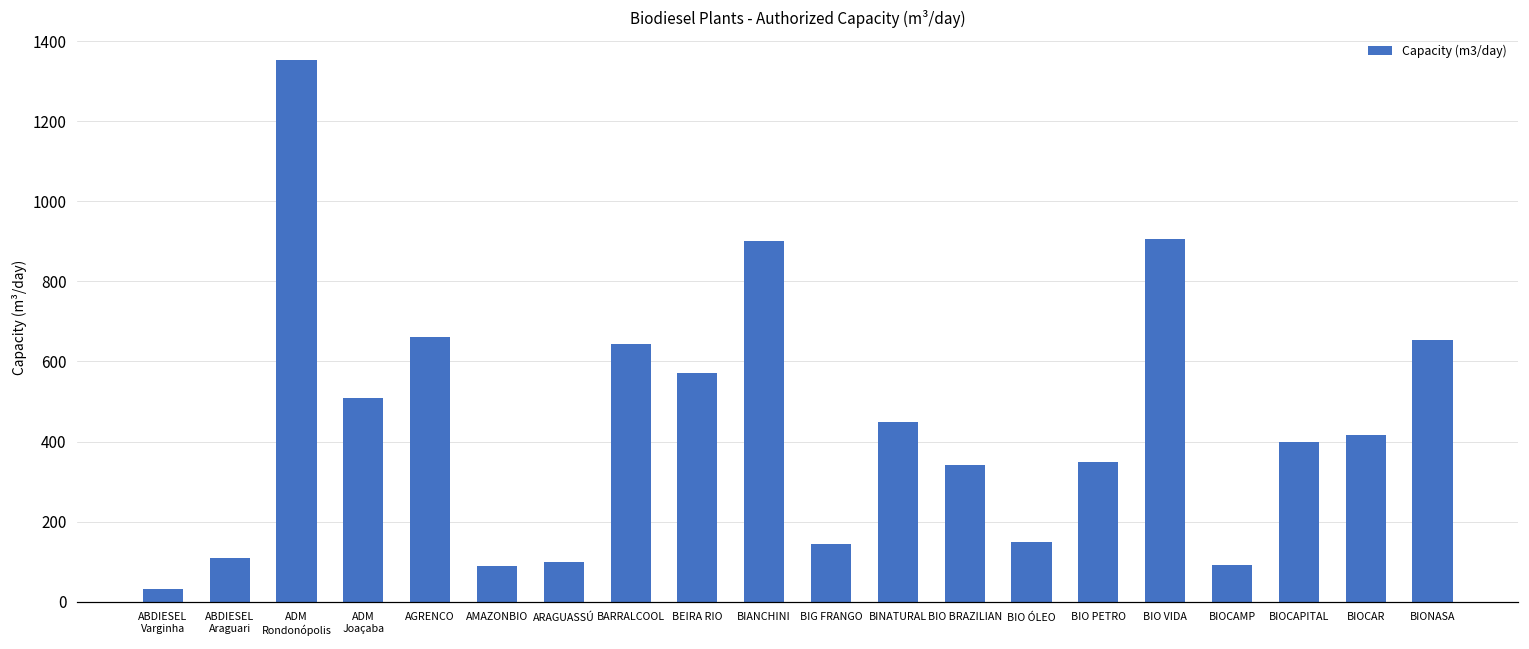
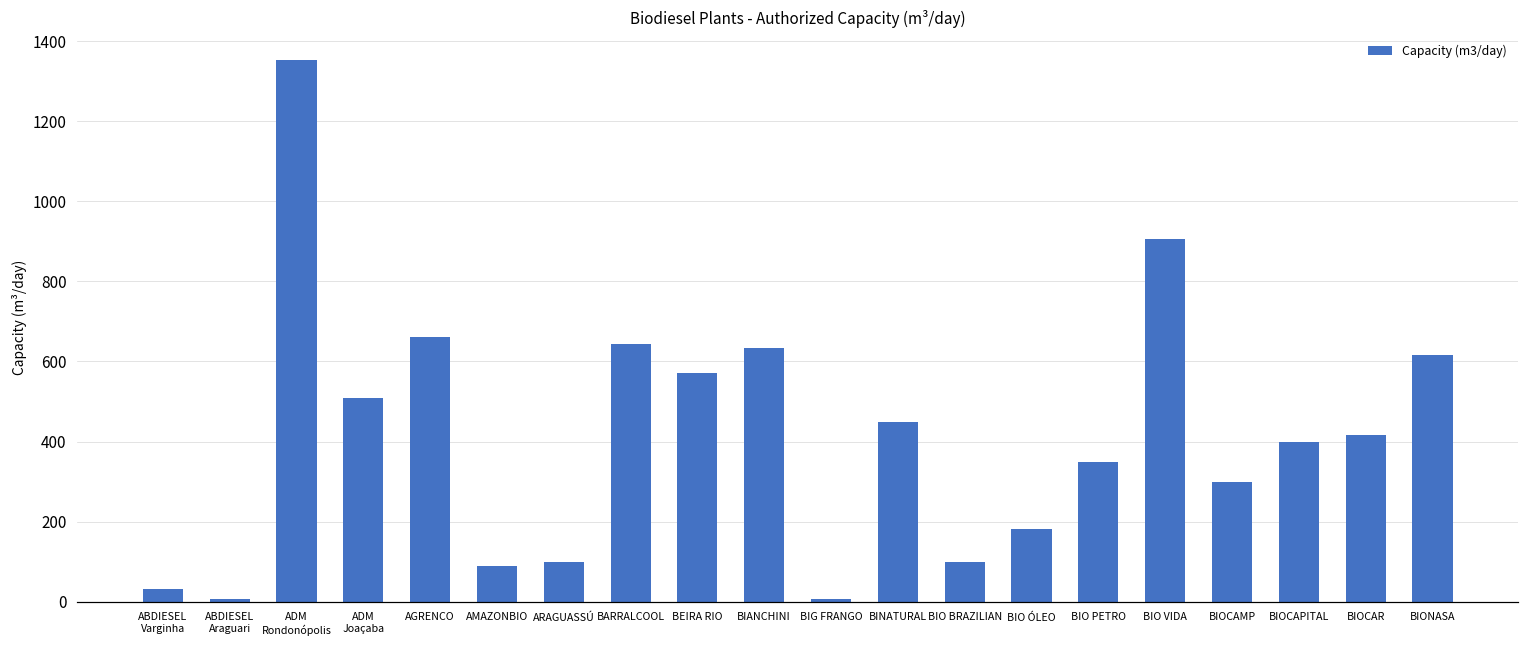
  {
    "ABDIESEL Varginha": 30,
-   "ABDIESEL Araguari": 110,
+   "ABDIESEL Araguari": 10,
    "ADM Rondonópolis": 1350,
    "ADM Joaçaba": 510,
    "AGRENCO": 660,
    "AMAZONBIO": 90,
    "ARAGUASSÚ": 100,
    "BARRALCOOL": 640,
    "BEIRA RIO": 570,
-   "BIANCHINI": 900,
-   "BIG FRANGO": 140,
+   "BIANCHINI": 630,
+   "BIG FRANGO": 10,
    "BINATURAL": 450,
-   "BIO BRAZILIAN": 340,
-   "BIO ÓLEO": 150,
+   "BIO BRAZILIAN": 100,
+   "BIO ÓLEO": 180,
    "BIO PETRO": 350,
    "BIO VIDA": 910,
-   "BIOCAMP": 90,
+   "BIOCAMP": 300,
    "BIOCAPITAL": 400,
    "BIOCAR": 420,
-   "BIONASA": 650
+   "BIONASA": 620
  }
